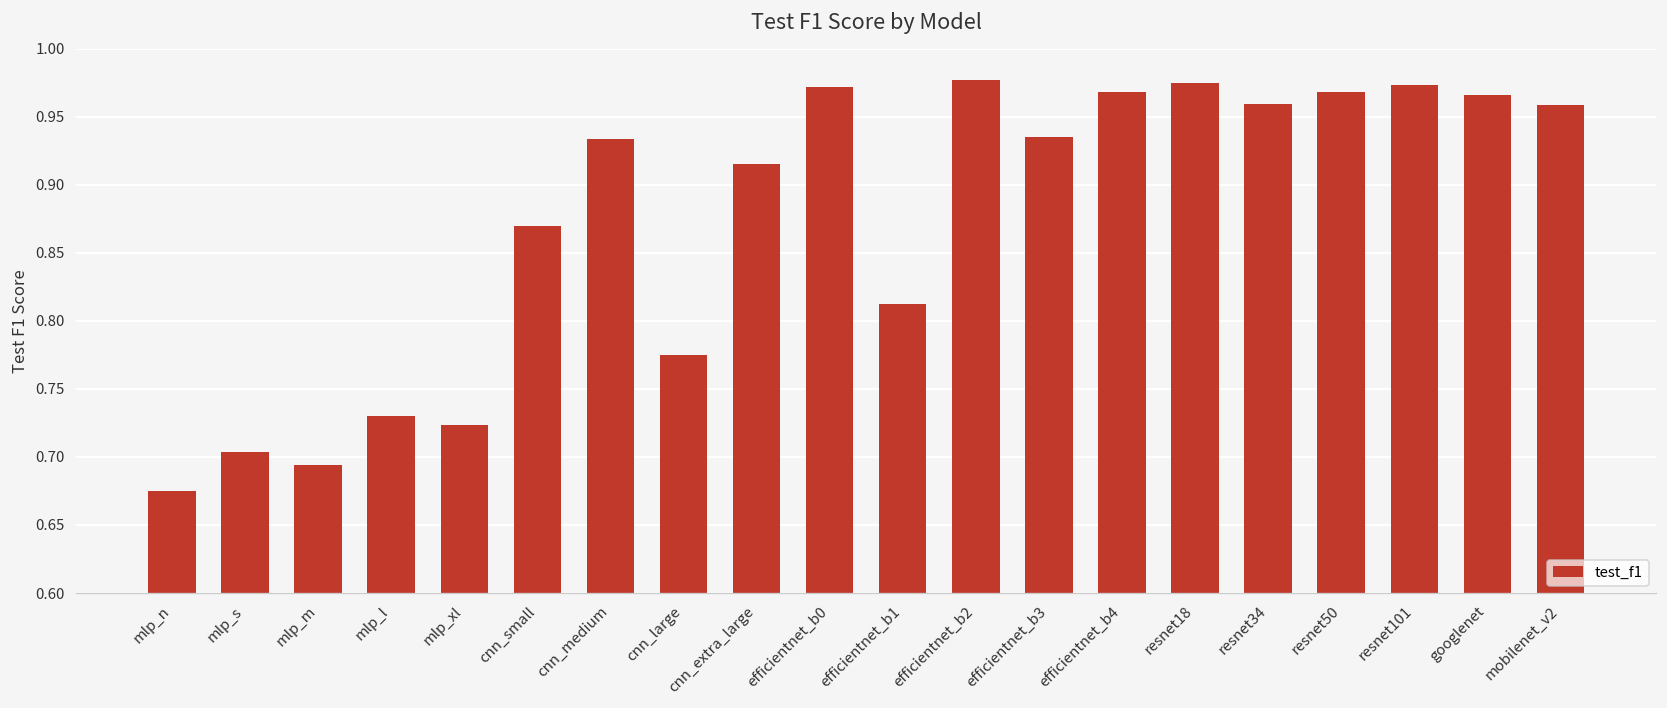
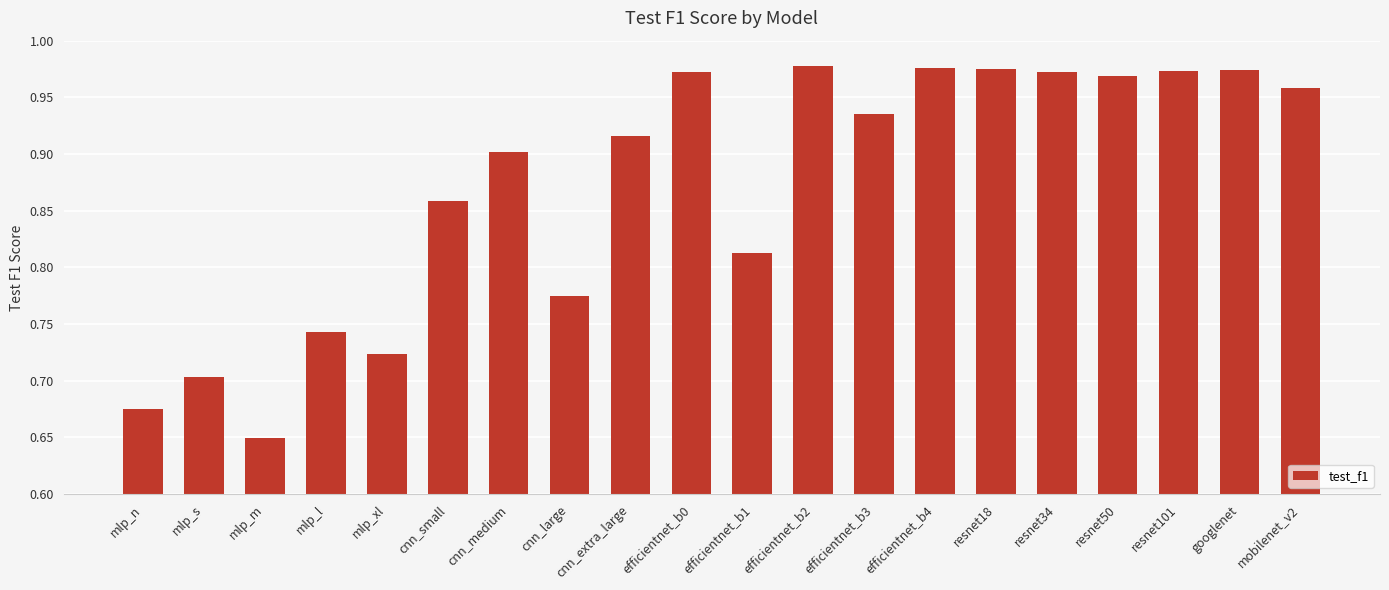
  {
    "mlp_n": 0.675,
    "mlp_s": 0.703,
-   "mlp_m": 0.694,
-   "mlp_l": 0.730,
+   "mlp_m": 0.650,
+   "mlp_l": 0.743,
    "mlp_xl": 0.724,
-   "cnn_small": 0.869,
-   "cnn_medium": 0.933,
+   "cnn_small": 0.859,
+   "cnn_medium": 0.902,
    "cnn_large": 0.775,
    "cnn_extra_large": 0.916,
    "efficientnet_b0": 0.972,
    "efficientnet_b1": 0.813,
    "efficientnet_b2": 0.977,
    "efficientnet_b3": 0.935,
-   "efficientnet_b4": 0.969,
+   "efficientnet_b4": 0.976,
    "resnet18": 0.975,
-   "resnet34": 0.960,
+   "resnet34": 0.972,
    "resnet50": 0.969,
    "resnet101": 0.974,
-   "googlenet": 0.966,
+   "googlenet": 0.974,
    "mobilenet_v2": 0.958
  }
